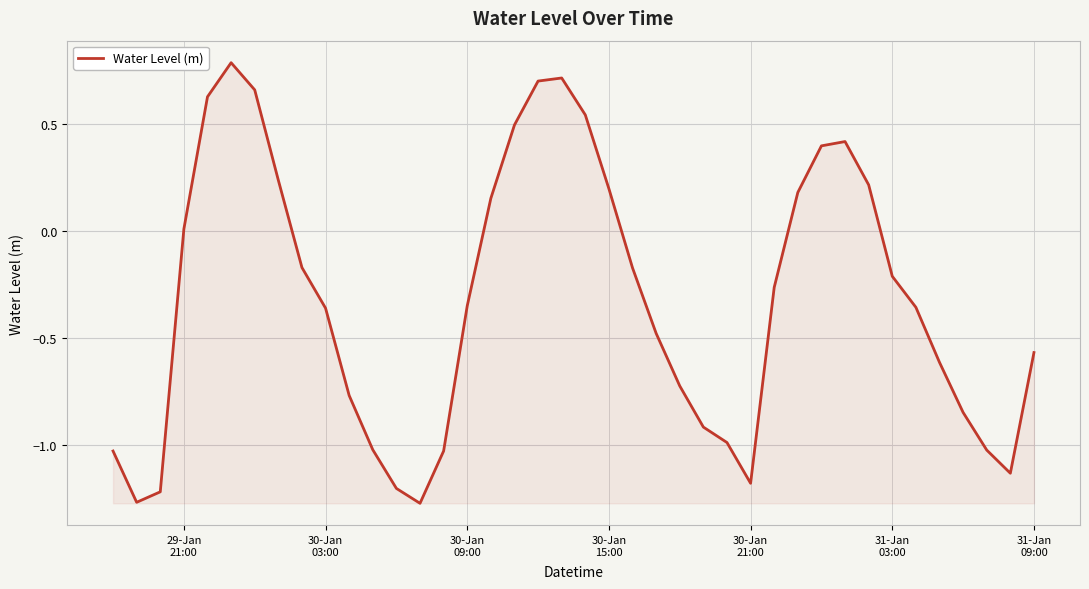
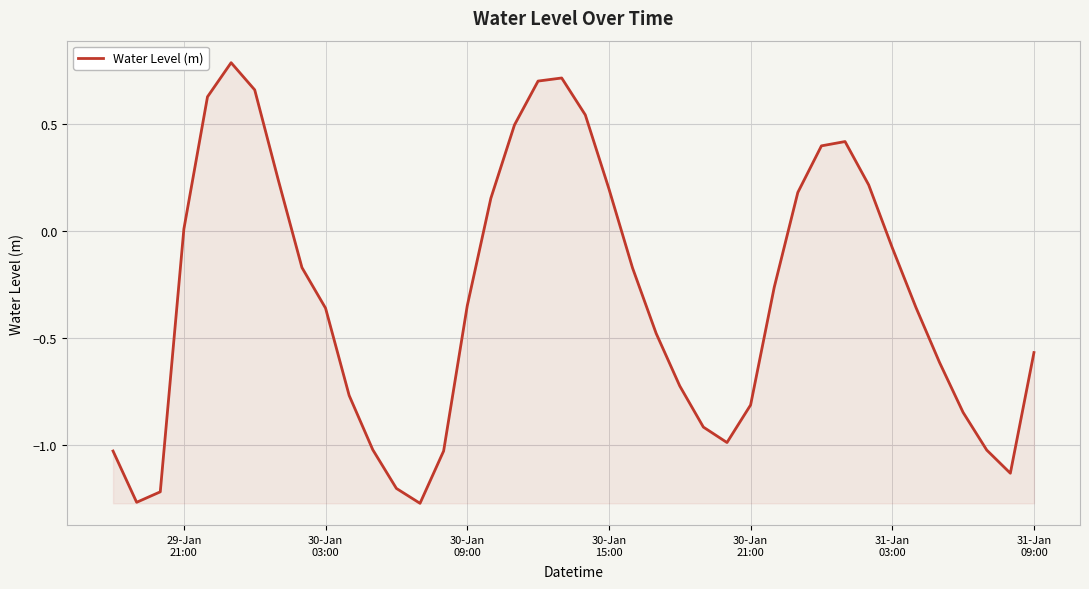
  {
    "29-Jan 21:00": 0.01,
    "30-Jan 03:00": -0.36,
    "30-Jan 09:00": -0.35,
    "30-Jan 15:00": 0.20,
-   "30-Jan 21:00": -1.18,
-   "31-Jan 03:00": -0.21,
+   "30-Jan 21:00": -0.81,
+   "31-Jan 03:00": -0.08,
    "31-Jan 09:00": -0.57
  }
